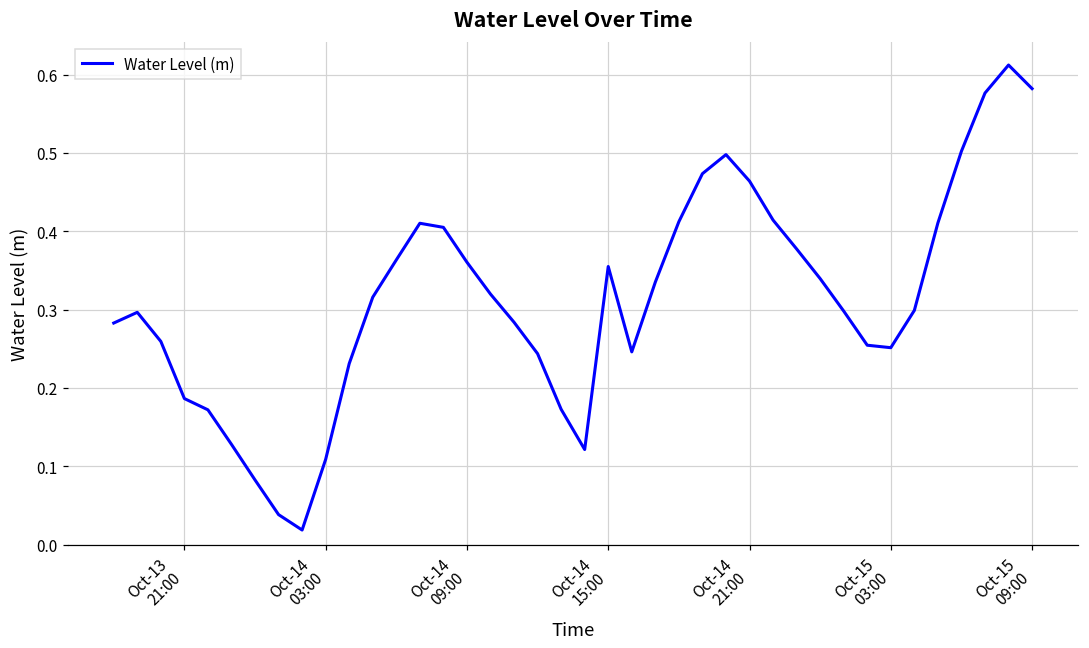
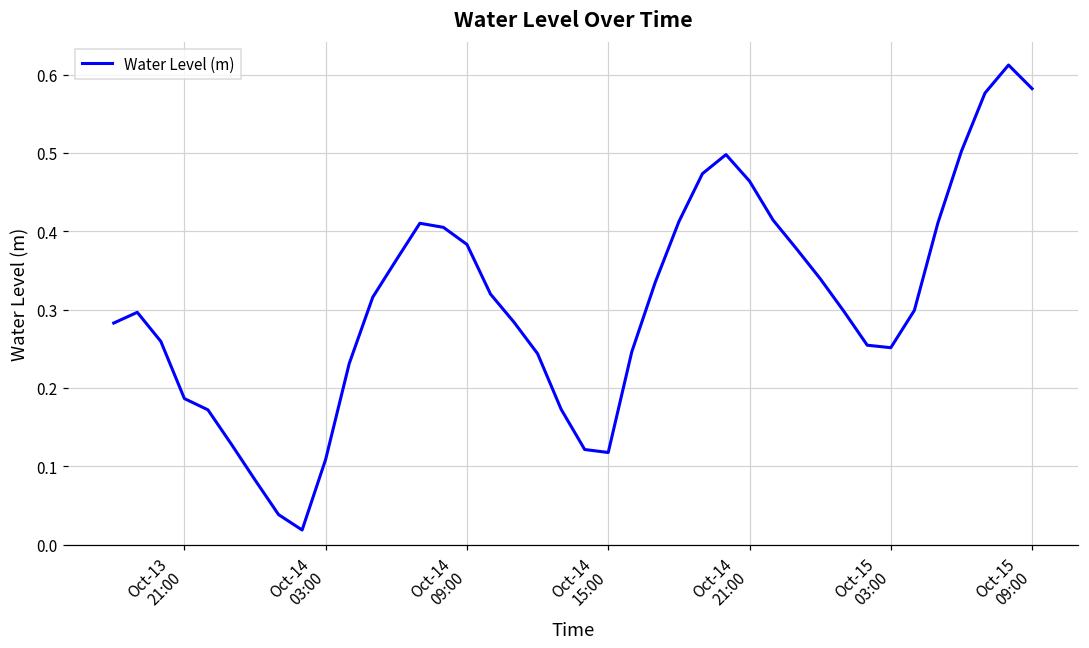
  {
    "Oct-13 21:00": 0.19,
    "Oct-14 03:00": 0.11,
-   "Oct-14 09:00": 0.36,
-   "Oct-14 15:00": 0.36,
+   "Oct-14 09:00": 0.38,
+   "Oct-14 15:00": 0.12,
    "Oct-14 21:00": 0.46,
    "Oct-15 03:00": 0.25,
    "Oct-15 09:00": 0.58
  }
